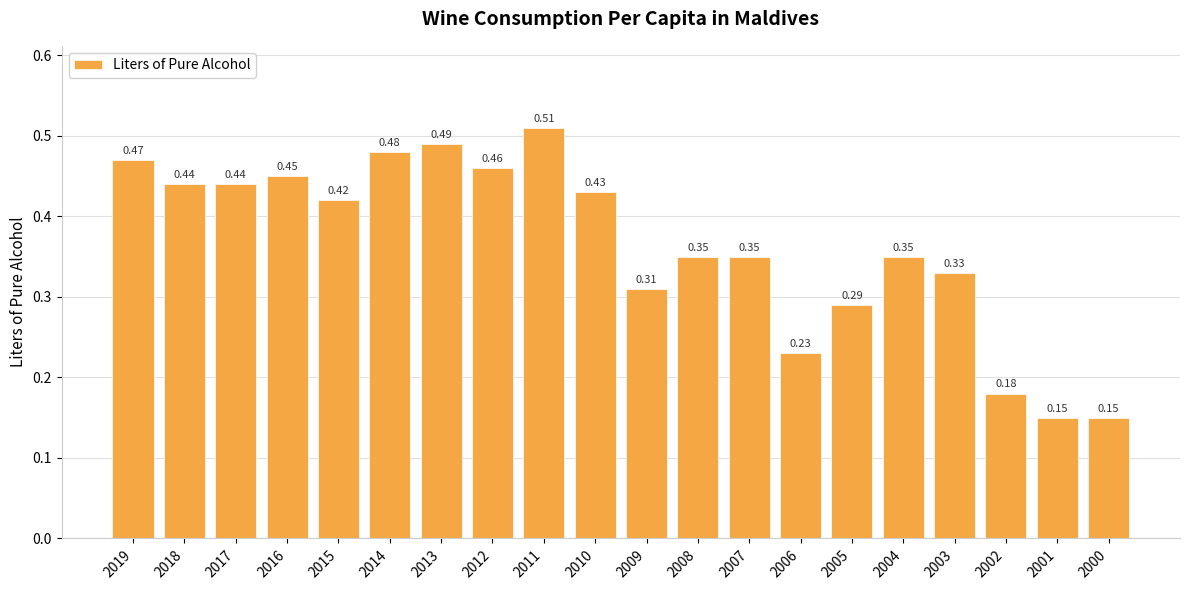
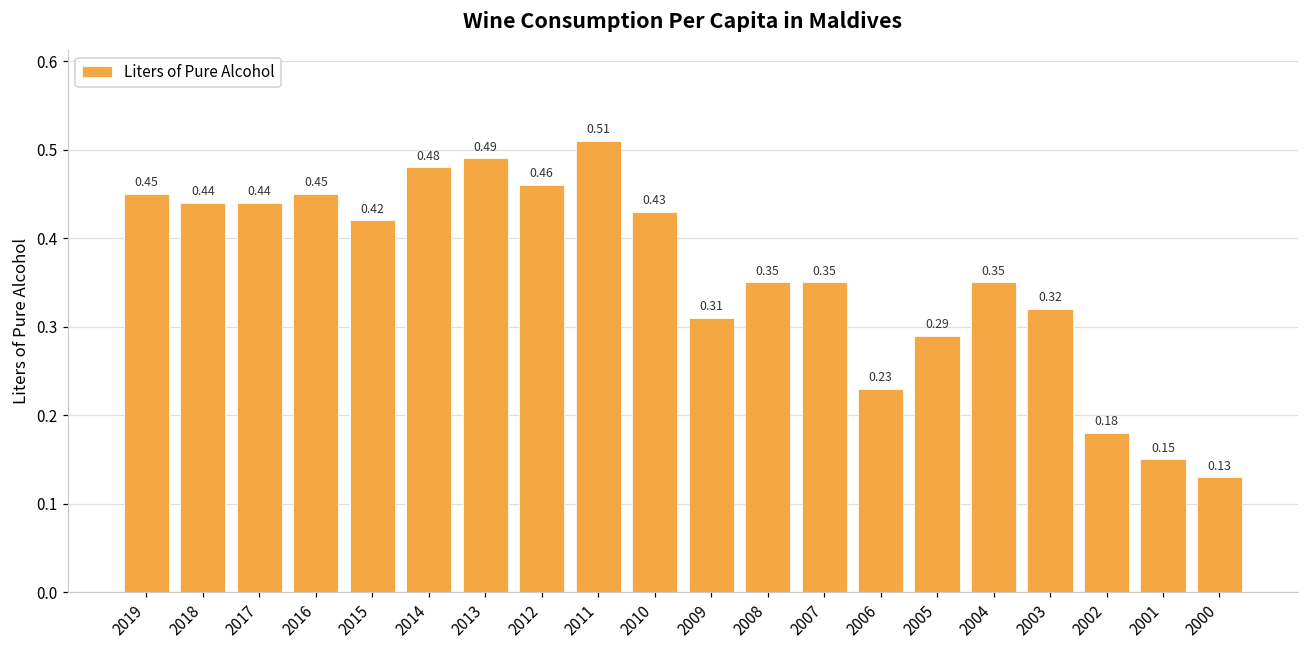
  {
-   "2019": 0.47,
+   "2019": 0.45,
    "2018": 0.44,
    "2017": 0.44,
    "2016": 0.45,
    "2015": 0.42,
    "2014": 0.48,
    "2013": 0.49,
    "2012": 0.46,
    "2011": 0.51,
    "2010": 0.43,
    "2009": 0.31,
    "2008": 0.35,
    "2007": 0.35,
    "2006": 0.23,
    "2005": 0.29,
    "2004": 0.35,
-   "2003": 0.33,
+   "2003": 0.32,
    "2002": 0.18,
    "2001": 0.15,
-   "2000": 0.15
+   "2000": 0.13
  }
